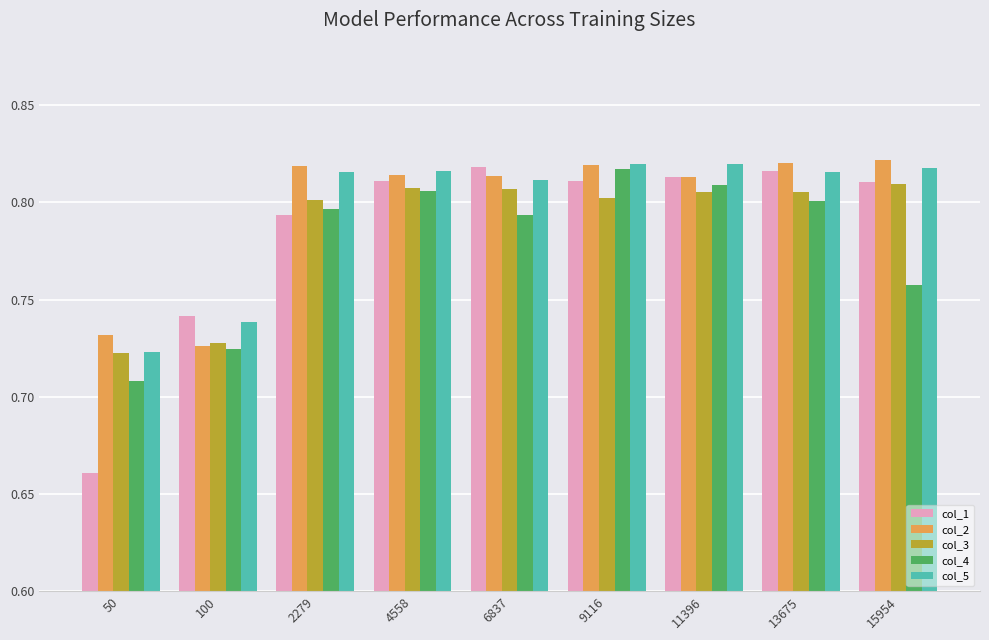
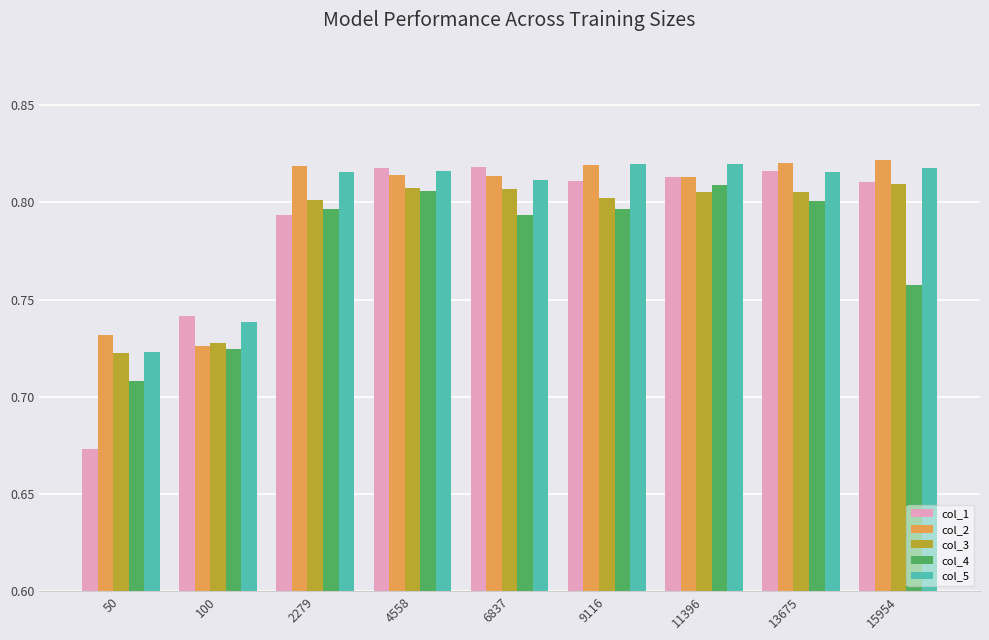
  {
    "col_1": {
-     "50": 0.661,
+     "50": 0.673,
      "100": 0.741,
      "2279": 0.794,
-     "4558": 0.811,
+     "4558": 0.818,
      "6837": 0.818,
      "9116": 0.811,
      "11396": 0.813,
      "13675": 0.816,
      "15954": 0.811
    },
    "col_4": {
      "50": 0.708,
      "100": 0.724,
      "2279": 0.797,
      "4558": 0.806,
      "6837": 0.794,
-     "9116": 0.817,
+     "9116": 0.797,
      "11396": 0.809,
      "13675": 0.801,
      "15954": 0.757
    },
    "col_5": {
      "50": 0.723,
      "100": 0.739,
      "2279": 0.816,
      "4558": 0.816,
      "6837": 0.812,
      "9116": 0.820,
      "11396": 0.820,
      "13675": 0.815,
      "15954": 0.818
    }
  }
